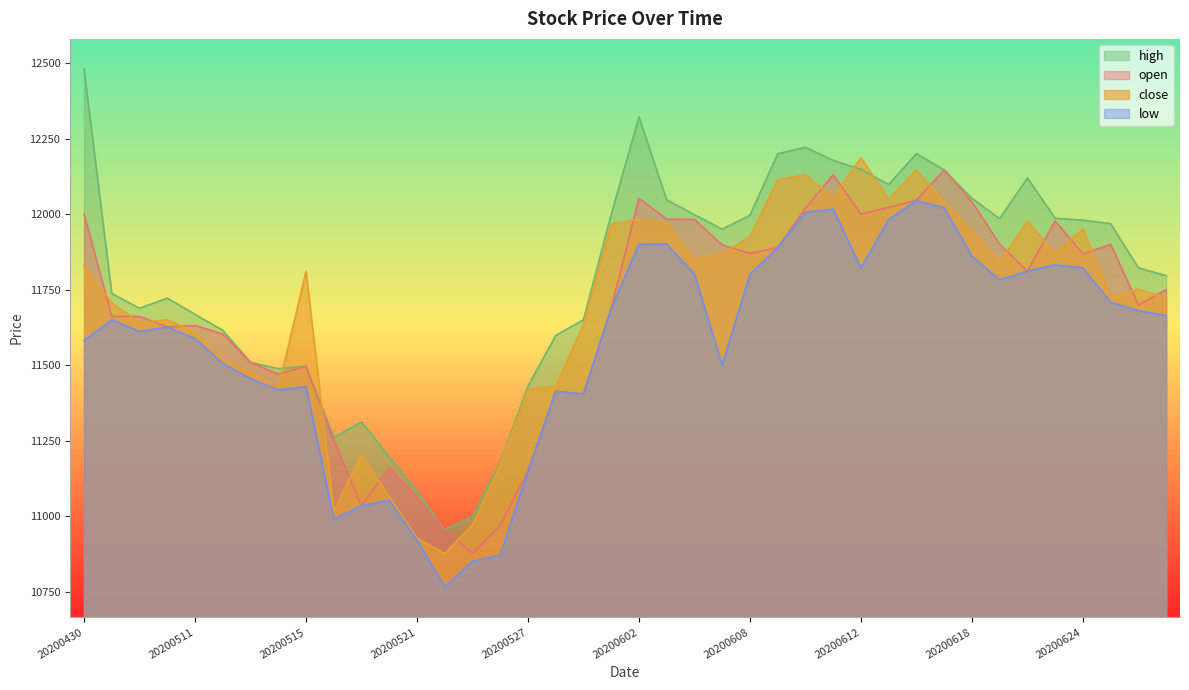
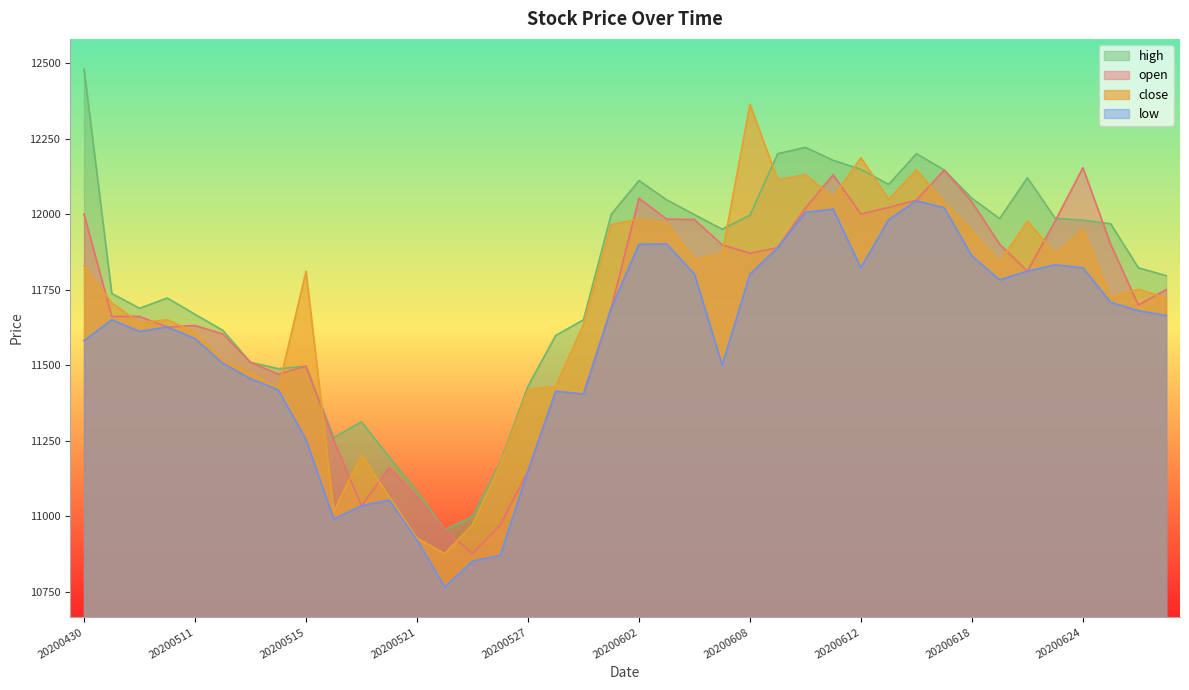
  {
    "high": {
      "20200430": 12480,
      "20200511": 11670,
      "20200521": 11080,
      "20200527": 11430,
-     "20200602": 12320,
+     "20200602": 12110,
      "20200608": 12000,
      "20200612": 12150,
      "20200618": 12050,
      "20200624": 11980
    },
    "open": {
      "20200430": 12000,
      "20200511": 11630,
      "20200521": 11060,
      "20200602": 12050,
      "20200608": 11870,
      "20200612": 12000,
      "20200618": 12040,
-     "20200624": 11870
+     "20200624": 12150
    },
    "close": {
      "20200430": 11830,
      "20200511": 11610,
      "20200515": 11810,
      "20200527": 11420,
      "20200602": 11980,
-     "20200608": 11920,
+     "20200608": 12360,
      "20200612": 12190,
      "20200618": 11940,
      "20200624": 11950
    },
    "low": {
      "20200430": 11580,
      "20200511": 11590,
-     "20200515": 11430,
+     "20200515": 11250,
      "20200602": 11900,
      "20200608": 11800,
      "20200612": 11820,
      "20200618": 11860,
      "20200624": 11820
    }
  }
